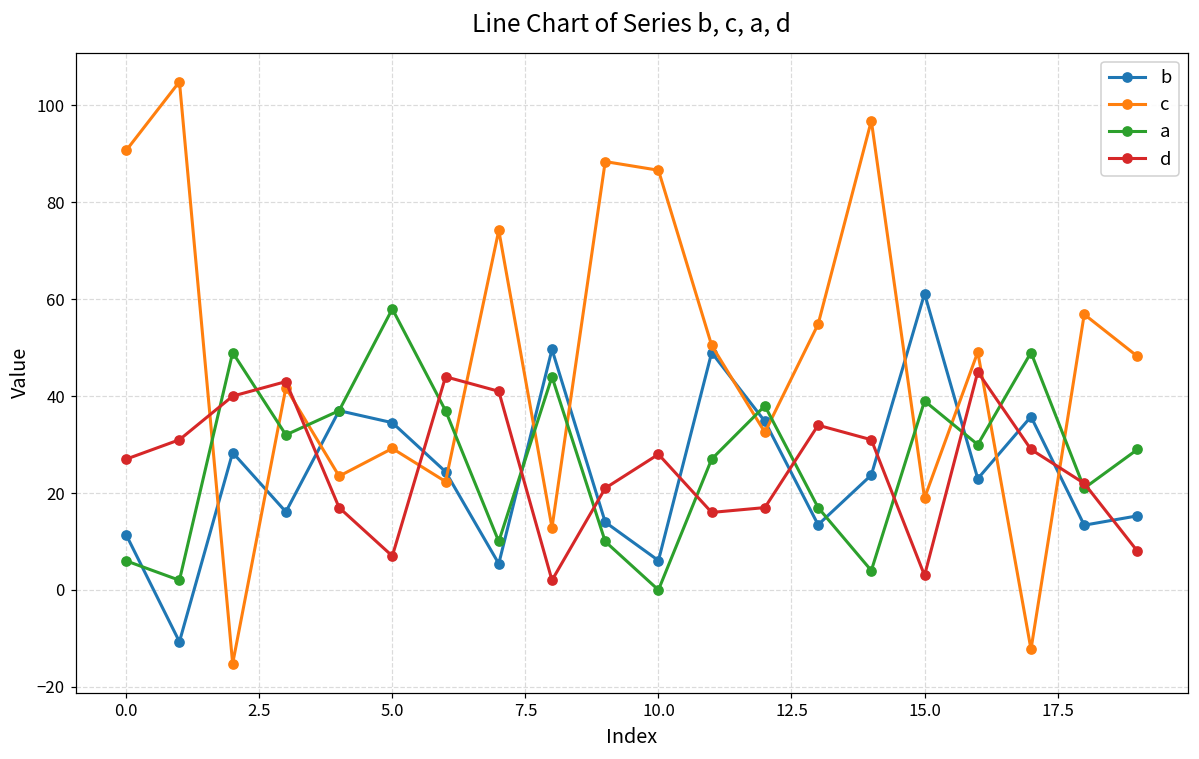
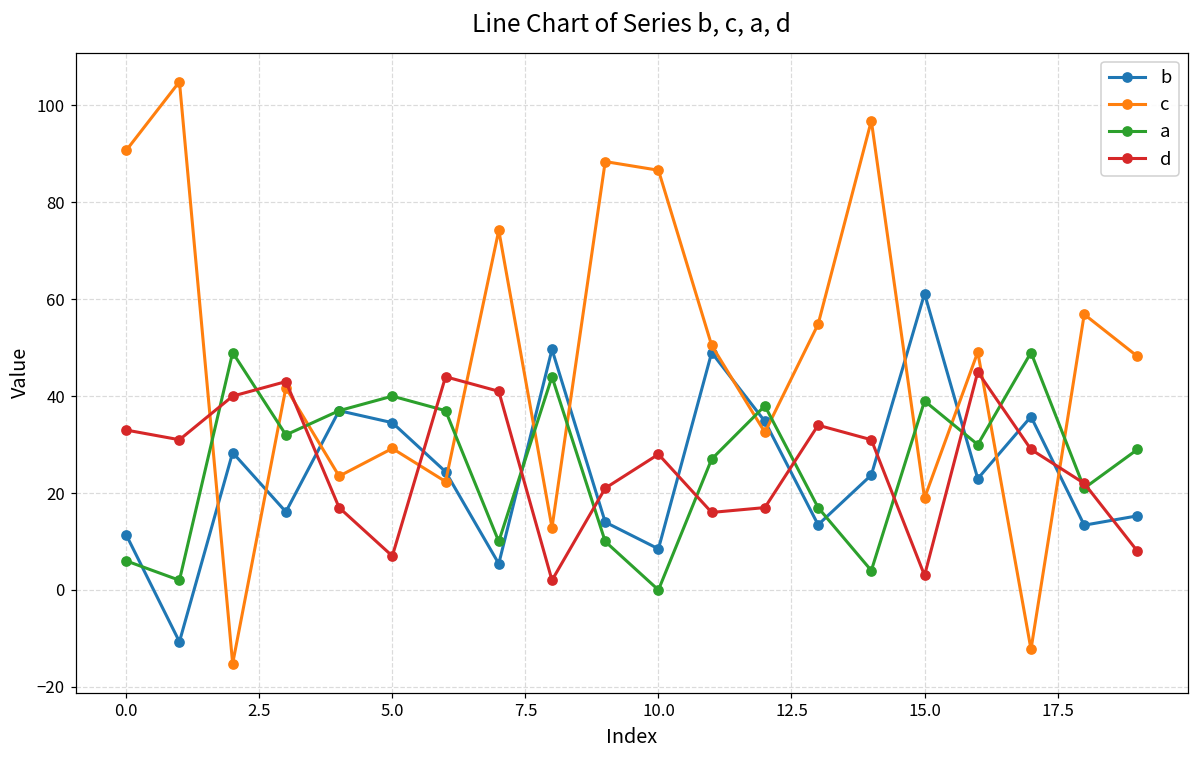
  {
    "b": {
      "0.0": 11,
      "5.0": 35,
-     "10.0": 6,
+     "10.0": 8,
      "15.0": 61
    },
    "c": {
      "0.0": 91,
      "5.0": 29,
      "10.0": 87,
      "15.0": 19
    },
    "a": {
      "0.0": 6,
-     "5.0": 58,
+     "5.0": 40,
      "10.0": 0,
      "15.0": 39
    },
    "d": {
-     "0.0": 27,
+     "0.0": 33,
      "5.0": 7,
      "10.0": 28,
      "15.0": 3
    }
  }
